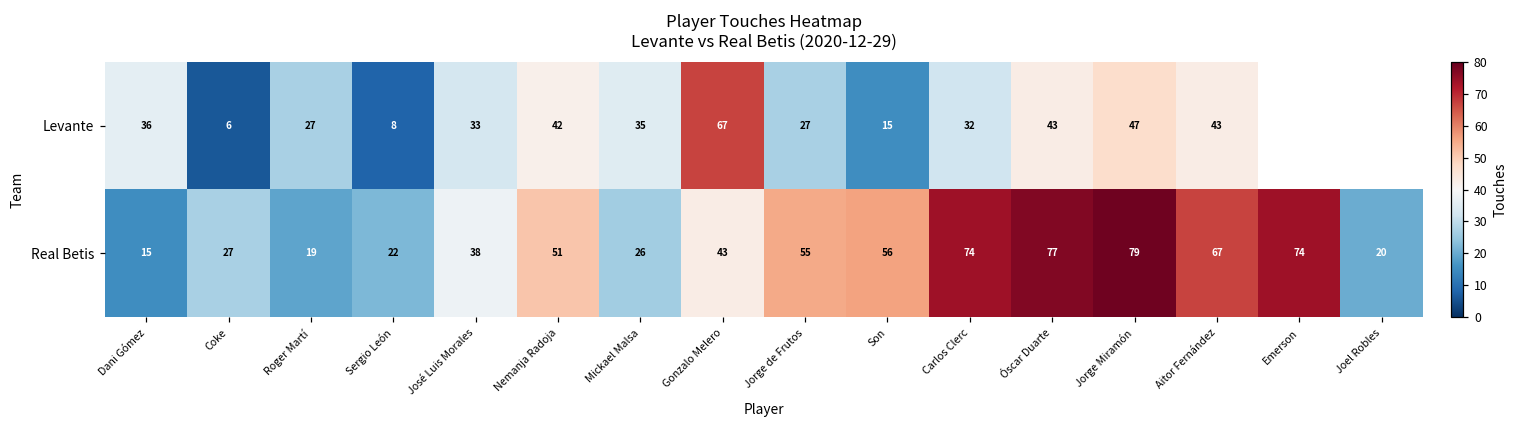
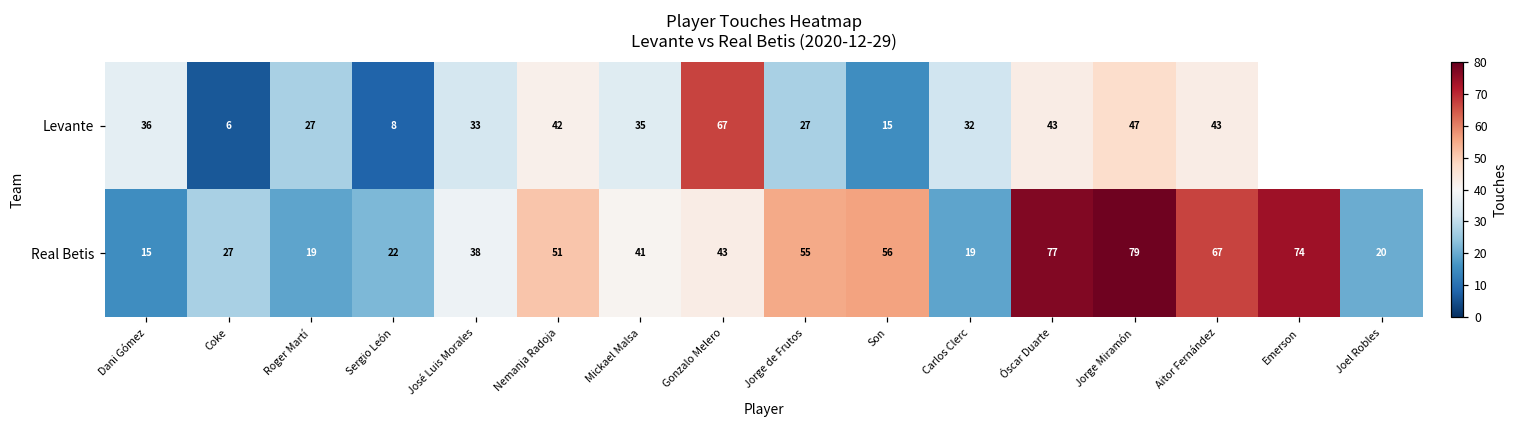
  {
    "Levante": {
      "Dani Gómez": 36,
      "Coke": 6,
      "Roger Martí": 27,
      "Sergio León": 8,
      "José Luis Morales": 33,
      "Nemanja Radoja": 42,
      "Mickael Malsa": 35,
      "Gonzalo Melero": 67,
      "Jorge de Frutos": 27,
      "Son": 15,
      "Carlos Clerc": 32,
      "Óscar Duarte": 43,
      "Jorge Miramón": 47,
      "Aitor Fernández": 43
    },
    "Real Betis": {
      "Dani Gómez": 15,
      "Coke": 27,
      "Roger Martí": 19,
      "Sergio León": 22,
      "José Luis Morales": 38,
      "Nemanja Radoja": 51,
-     "Mickael Malsa": 26,
+     "Mickael Malsa": 41,
      "Gonzalo Melero": 43,
      "Jorge de Frutos": 55,
      "Son": 56,
-     "Carlos Clerc": 74,
+     "Carlos Clerc": 19,
      "Óscar Duarte": 77,
      "Jorge Miramón": 79,
      "Aitor Fernández": 67,
      "Emerson": 74,
      "Joel Robles": 20
    }
  }
